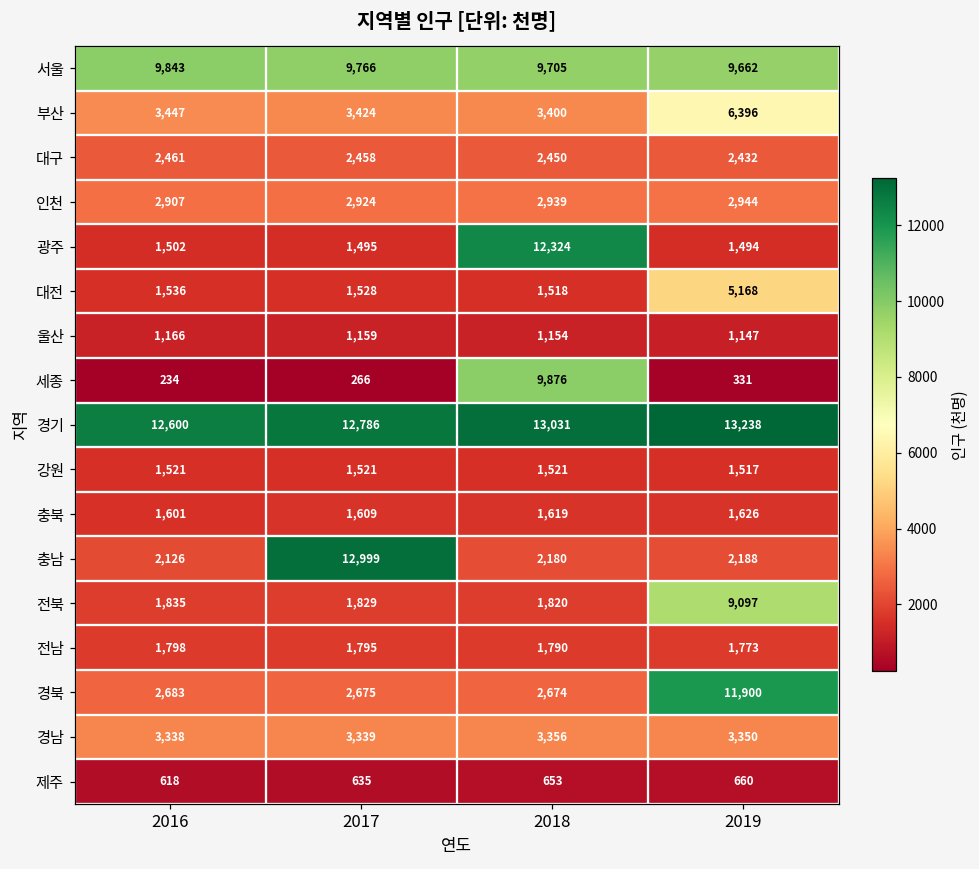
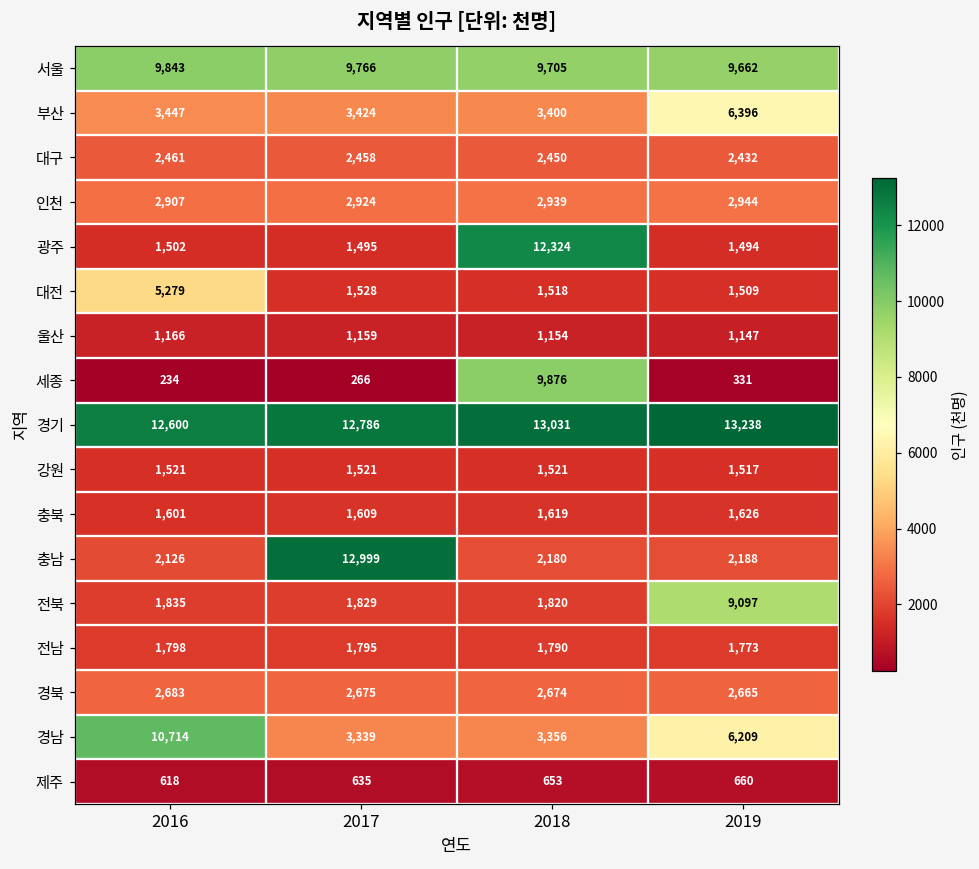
  {
    "서울": {
      "2016": "9,843",
      "2017": "9,766",
      "2018": "9,705",
      "2019": "9,662"
    },
    "부산": {
      "2016": "3,447",
      "2017": "3,424",
      "2018": "3,400",
      "2019": "6,396"
    },
    "대구": {
      "2016": "2,461",
      "2017": "2,458",
      "2018": "2,450",
      "2019": "2,432"
    },
    "인천": {
      "2016": "2,907",
      "2017": "2,924",
      "2018": "2,939",
      "2019": "2,944"
    },
    "광주": {
      "2016": "1,502",
      "2017": "1,495",
      "2018": "12,324",
      "2019": "1,494"
    },
    "대전": {
-     "2016": "1,536",
+     "2016": "5,279",
      "2017": "1,528",
      "2018": "1,518",
-     "2019": "5,168"
+     "2019": "1,509"
    },
    "울산": {
      "2016": "1,166",
      "2017": "1,159",
      "2018": "1,154",
      "2019": "1,147"
    },
    "세종": {
      "2016": "234",
      "2017": "266",
      "2018": "9,876",
      "2019": "331"
    },
    "경기": {
      "2016": "12,600",
      "2017": "12,786",
      "2018": "13,031",
      "2019": "13,238"
    },
    "강원": {
      "2016": "1,521",
      "2017": "1,521",
      "2018": "1,521",
      "2019": "1,517"
    },
    "충북": {
      "2016": "1,601",
      "2017": "1,609",
      "2018": "1,619",
      "2019": "1,626"
    },
    "충남": {
      "2016": "2,126",
      "2017": "12,999",
      "2018": "2,180",
      "2019": "2,188"
    },
    "전북": {
      "2016": "1,835",
      "2017": "1,829",
      "2018": "1,820",
      "2019": "9,097"
    },
    "전남": {
      "2016": "1,798",
      "2017": "1,795",
      "2018": "1,790",
      "2019": "1,773"
    },
    "경북": {
      "2016": "2,683",
      "2017": "2,675",
      "2018": "2,674",
-     "2019": "11,900"
+     "2019": "2,665"
    },
    "경남": {
-     "2016": "3,338",
+     "2016": "10,714",
      "2017": "3,339",
      "2018": "3,356",
-     "2019": "3,350"
+     "2019": "6,209"
    },
    "제주": {
      "2016": "618",
      "2017": "635",
      "2018": "653",
      "2019": "660"
    }
  }
